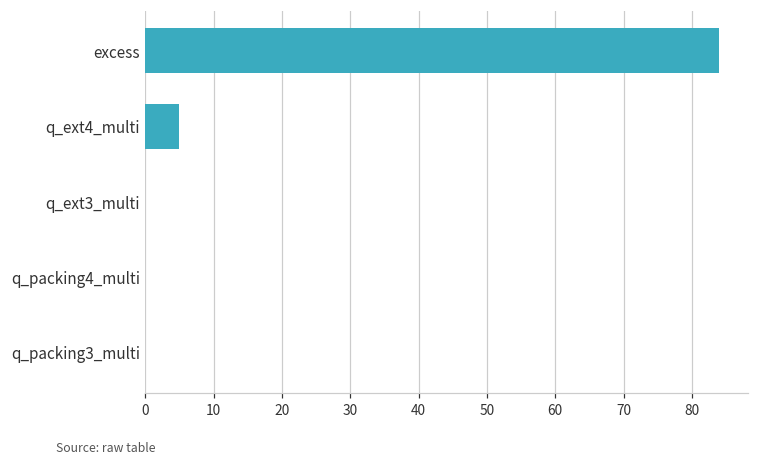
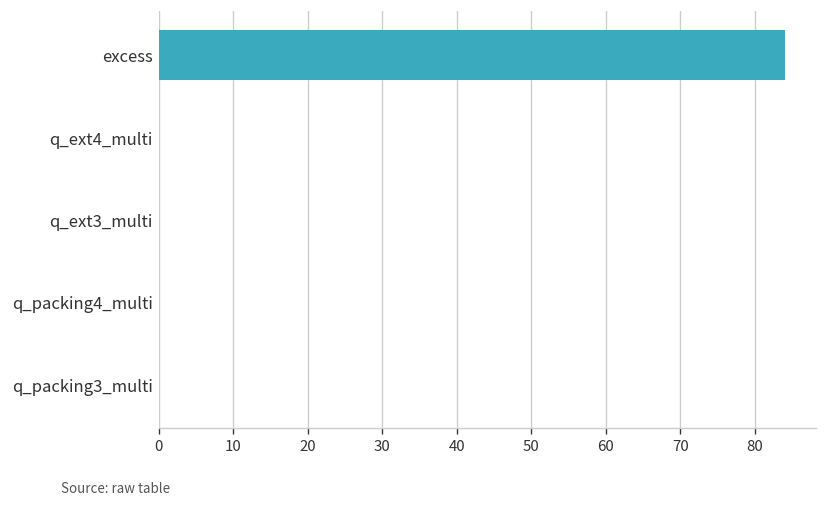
  {
    "excess": 84,
-   "q_ext4_multi": 5,
+   "q_ext4_multi": 0,
    "q_packing4_multi": 0,
    "q_packing3_multi": 0
  }
